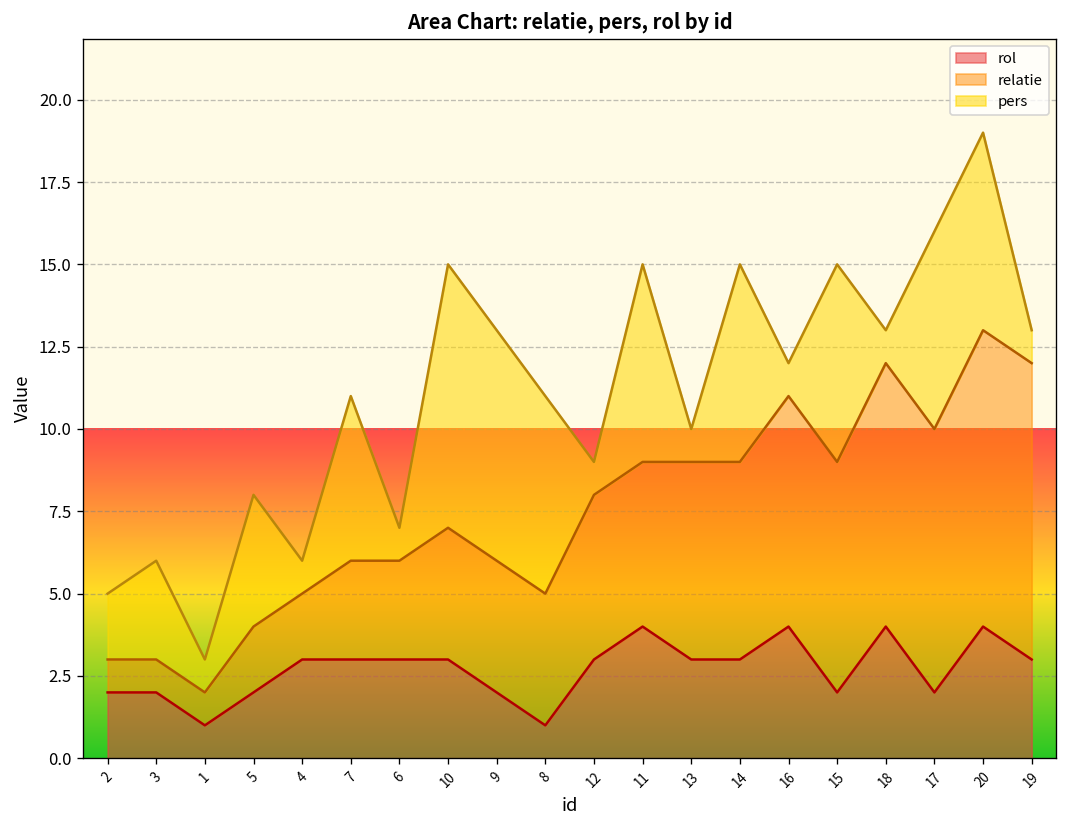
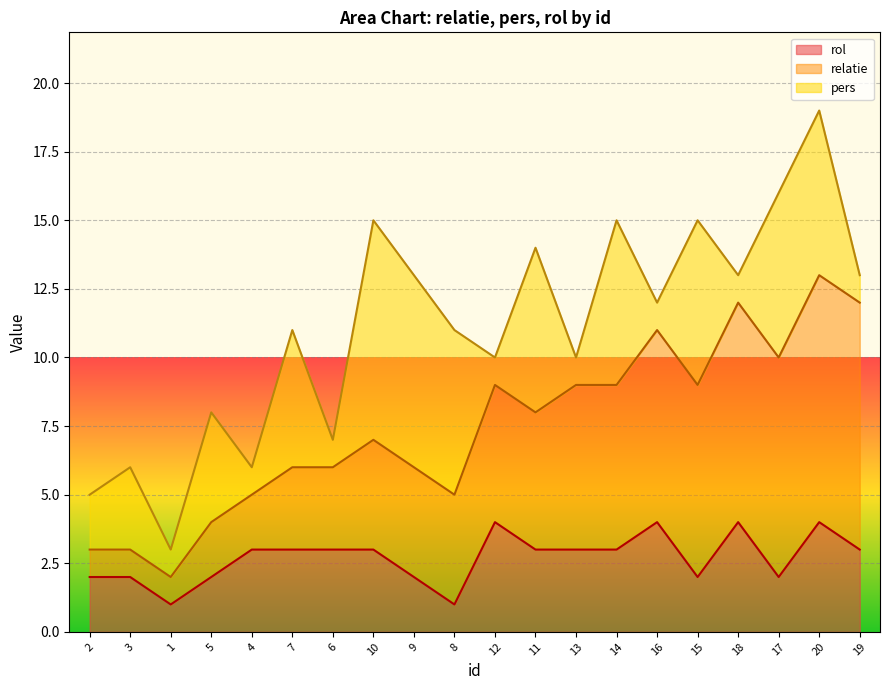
  {
    "rol": {
      "2": 2,
      "3": 2,
      "1": 1,
      "5": 2,
      "4": 3,
      "7": 3,
      "6": 3,
      "10": 3,
      "9": 2,
      "8": 1,
-     "12": 3,
-     "11": 4,
+     "12": 4,
+     "11": 3,
      "13": 3,
      "14": 3,
      "16": 4,
      "15": 2,
      "18": 4,
      "17": 2,
      "20": 4,
      "19": 3
    }
  }
